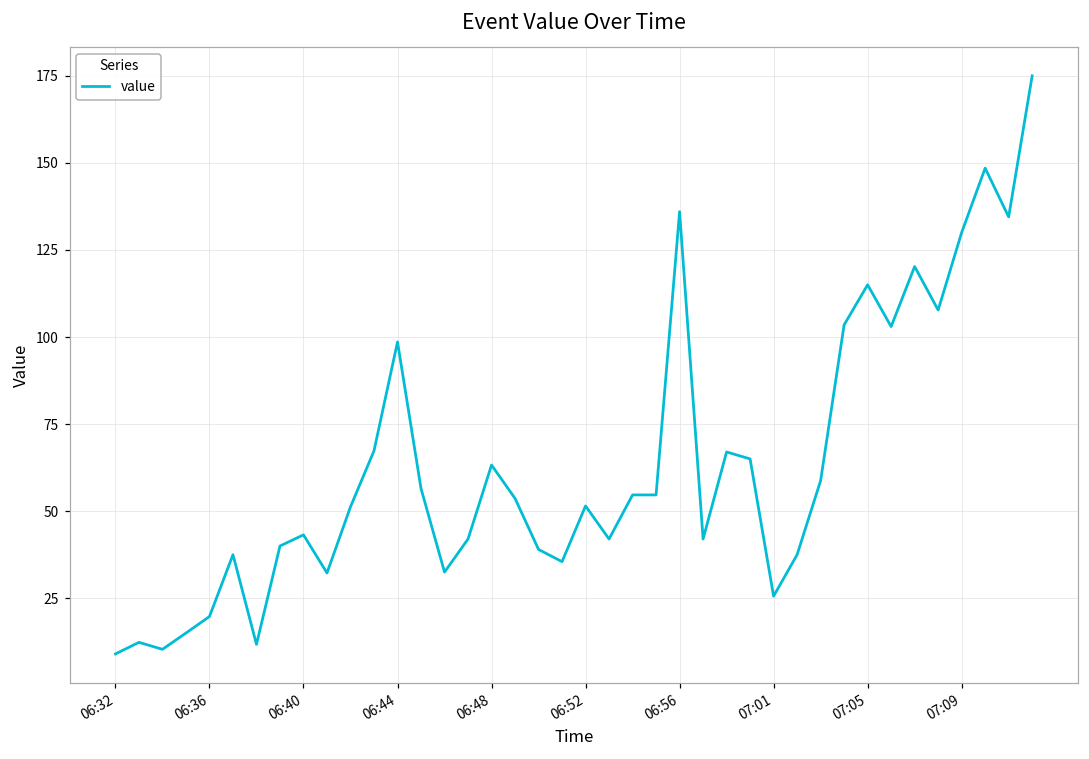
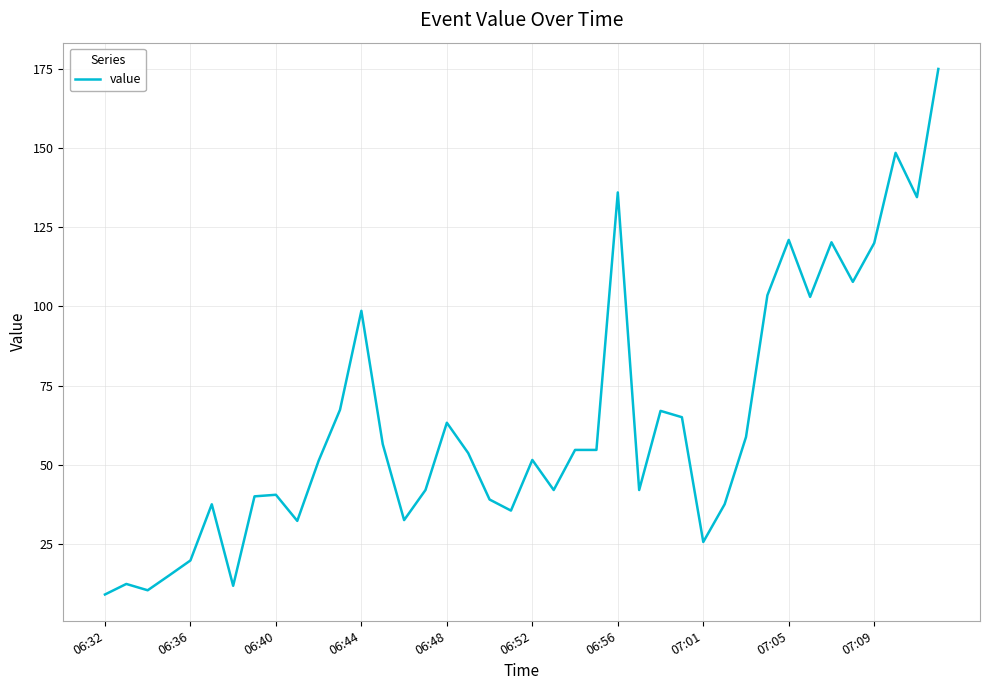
  {
    "06:32": 9,
    "06:36": 20,
-   "06:40": 43,
+   "06:40": 41,
    "06:44": 99,
    "06:48": 63,
    "06:52": 52,
    "06:56": 136,
    "07:01": 26,
-   "07:05": 115,
-   "07:09": 130
+   "07:05": 121,
+   "07:09": 120
  }
